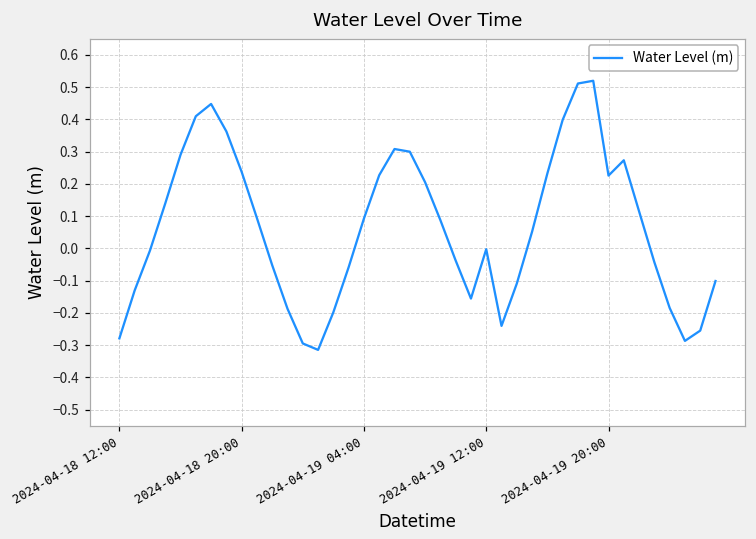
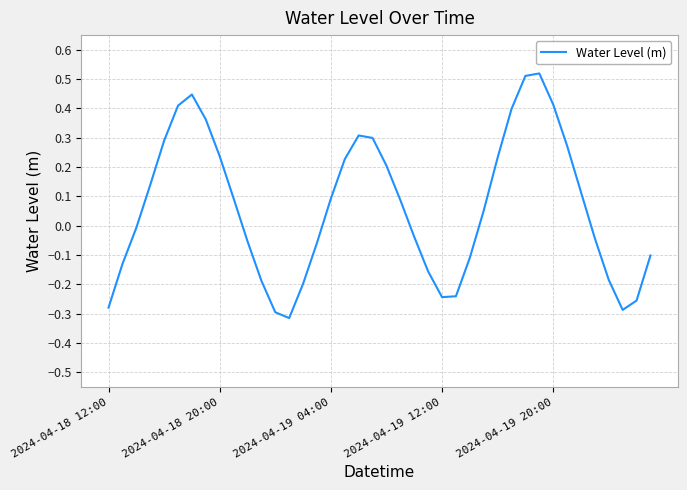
  {
    "2024-04-18 12:00": -0.28,
    "2024-04-18 20:00": 0.24,
    "2024-04-19 04:00": 0.09,
-   "2024-04-19 12:00": 0.00,
-   "2024-04-19 20:00": 0.23
+   "2024-04-19 12:00": -0.24,
+   "2024-04-19 20:00": 0.41
  }
